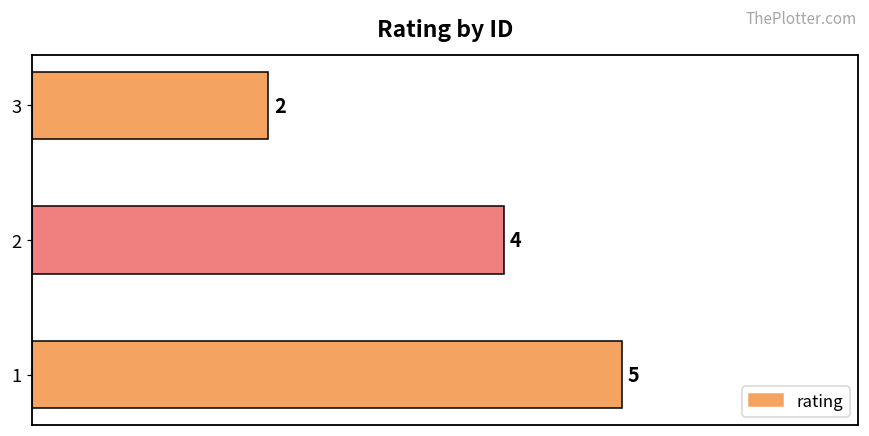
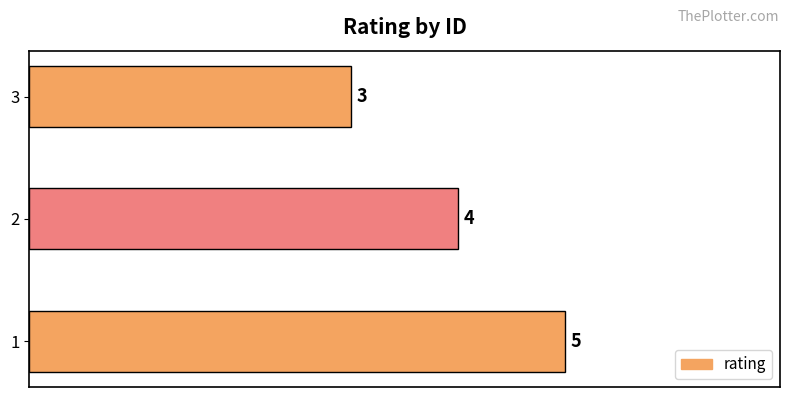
  {
-   "3": 2,
+   "3": 3,
    "2": 4,
    "1": 5
  }
